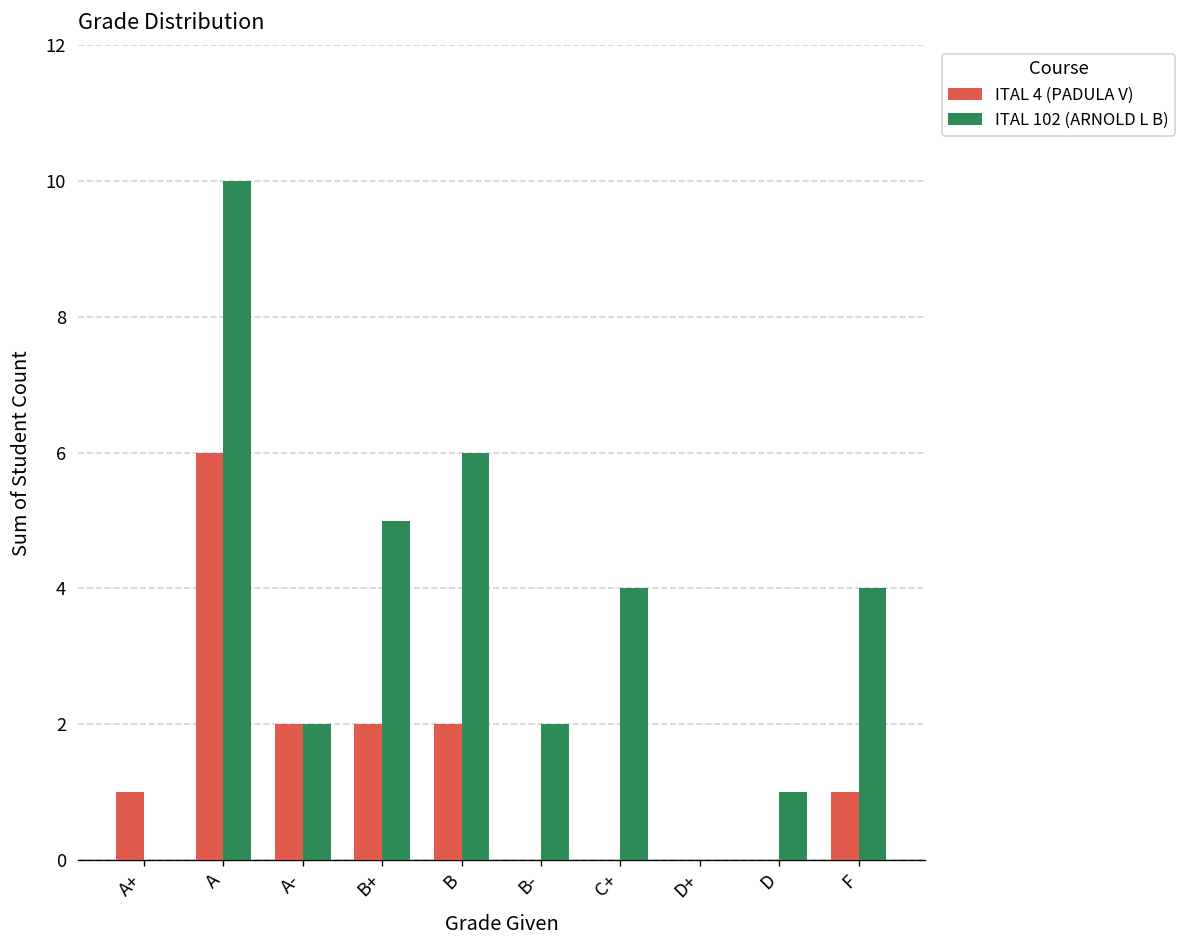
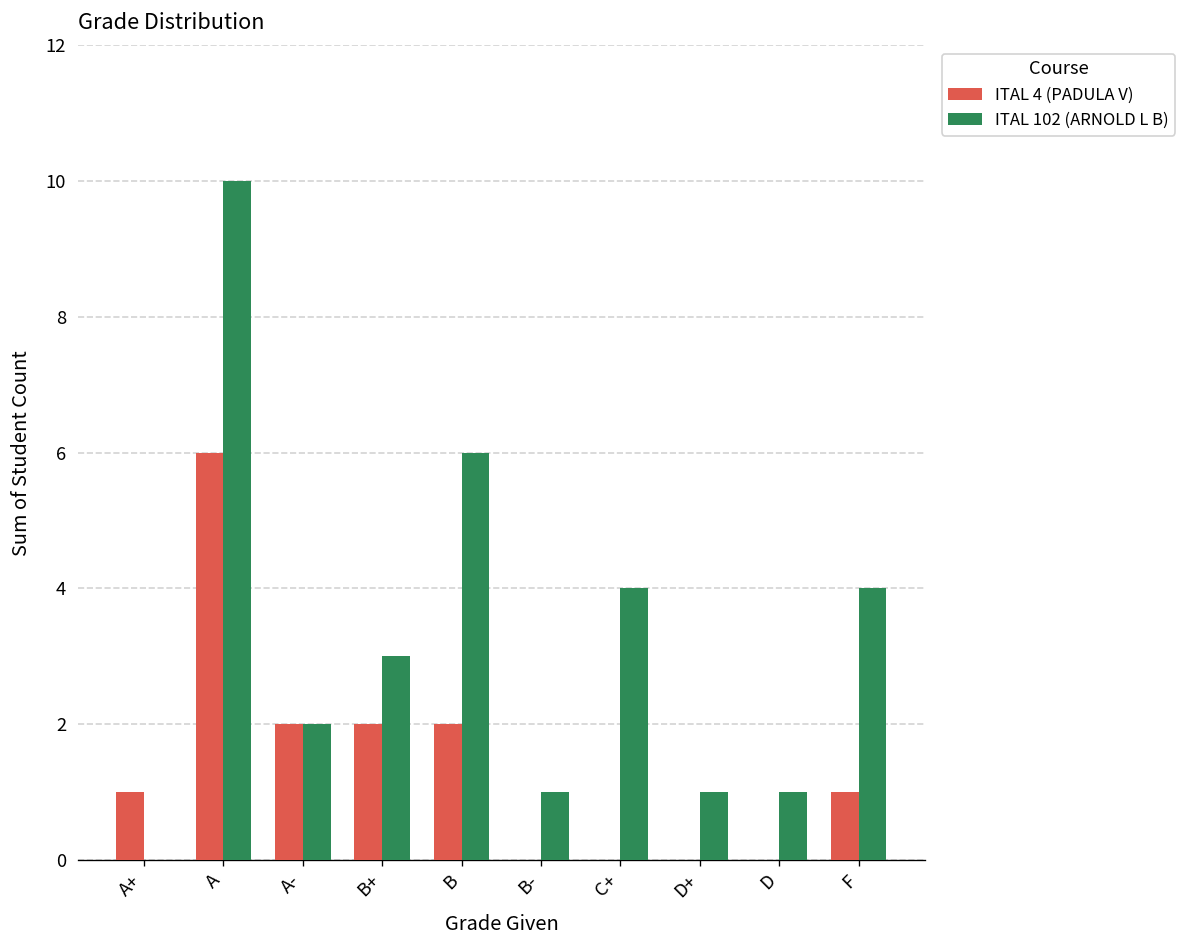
  {
    "ITAL 4 (PADULA V)": {
      "A+": 1,
      "A": 6,
      "A-": 2,
      "B+": 2,
      "B": 2,
      "B-": 0,
      "C+": 0,
      "D+": 0,
      "D": 0,
      "F": 1
    },
    "ITAL 102 (ARNOLD L B)": {
      "A+": 0,
      "A": 10,
      "A-": 2,
-     "B+": 5,
+     "B+": 3,
      "B": 6,
-     "B-": 2,
+     "B-": 1,
      "C+": 4,
-     "D+": 0,
+     "D+": 1,
      "D": 1,
      "F": 4
    }
  }
